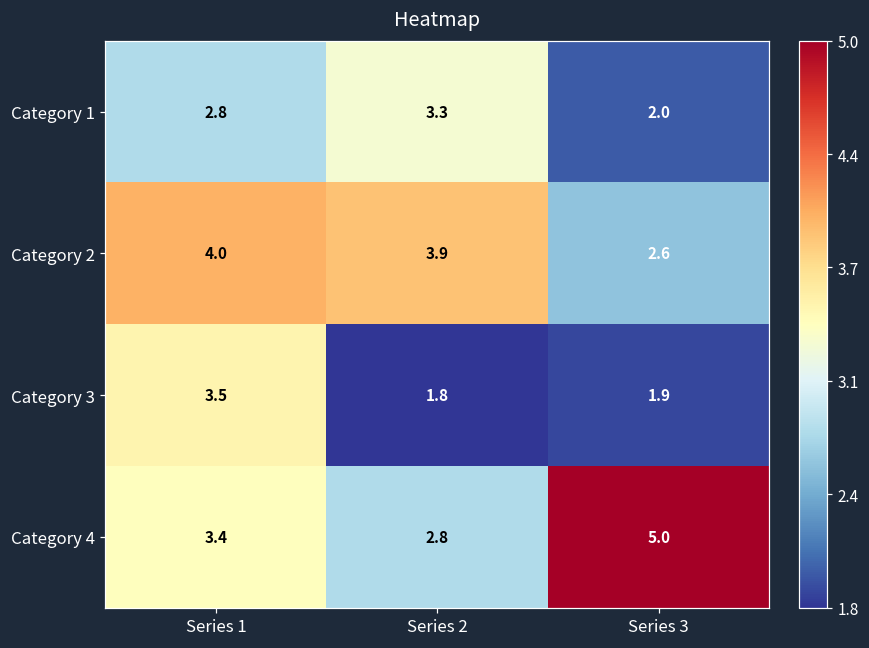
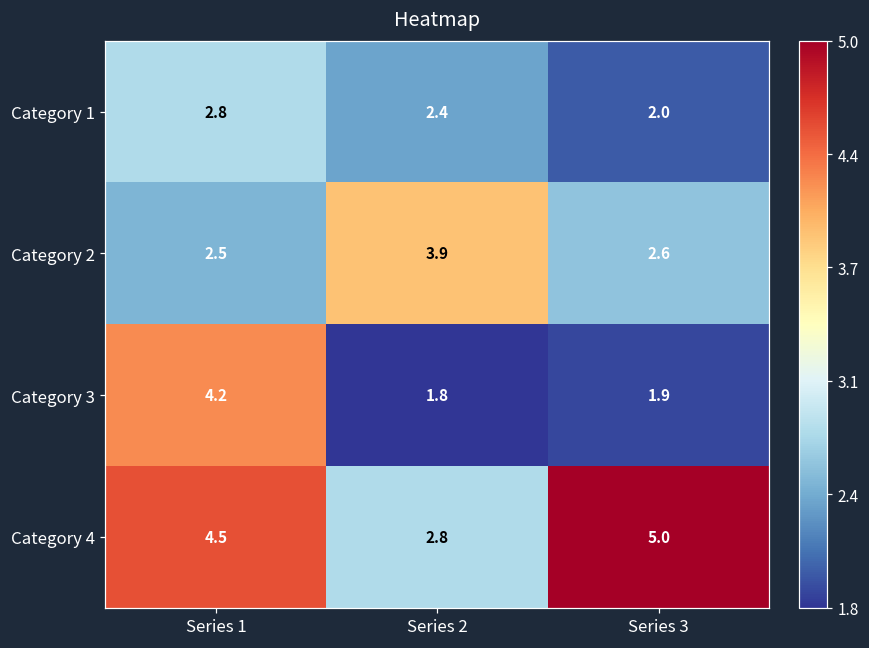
  {
    "Category 1": {
      "Series 1": 2.8,
-     "Series 2": 3.3,
+     "Series 2": 2.4,
      "Series 3": 2.0
    },
    "Category 2": {
-     "Series 1": 4.0,
+     "Series 1": 2.5,
      "Series 2": 3.9,
      "Series 3": 2.6
    },
    "Category 3": {
-     "Series 1": 3.5,
+     "Series 1": 4.2,
      "Series 2": 1.8,
      "Series 3": 1.9
    },
    "Category 4": {
-     "Series 1": 3.4,
+     "Series 1": 4.5,
      "Series 2": 2.8,
      "Series 3": 5.0
    }
  }
